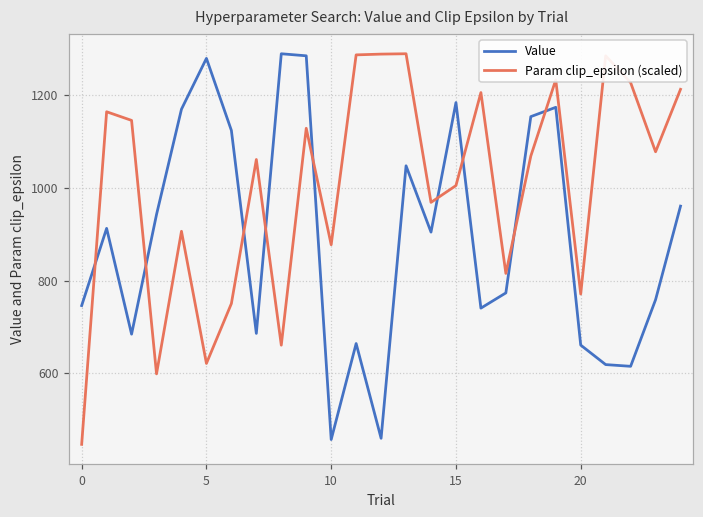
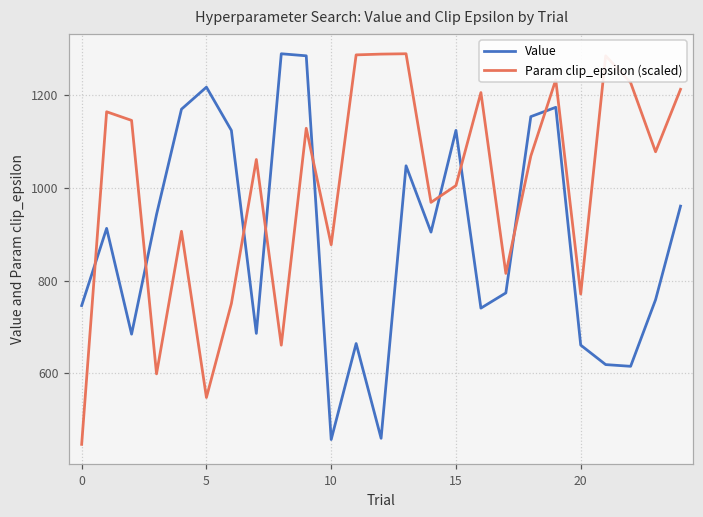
  {
    "Value": {
      "0": 750,
-     "5": 1280,
+     "5": 1220,
      "10": 460,
-     "15": 1180,
+     "15": 1120,
      "20": 660
    },
    "Param clip_epsilon (scaled)": {
      "0": 450,
-     "5": 620,
+     "5": 550,
      "10": 880,
      "15": 1010,
      "20": 770
    }
  }
